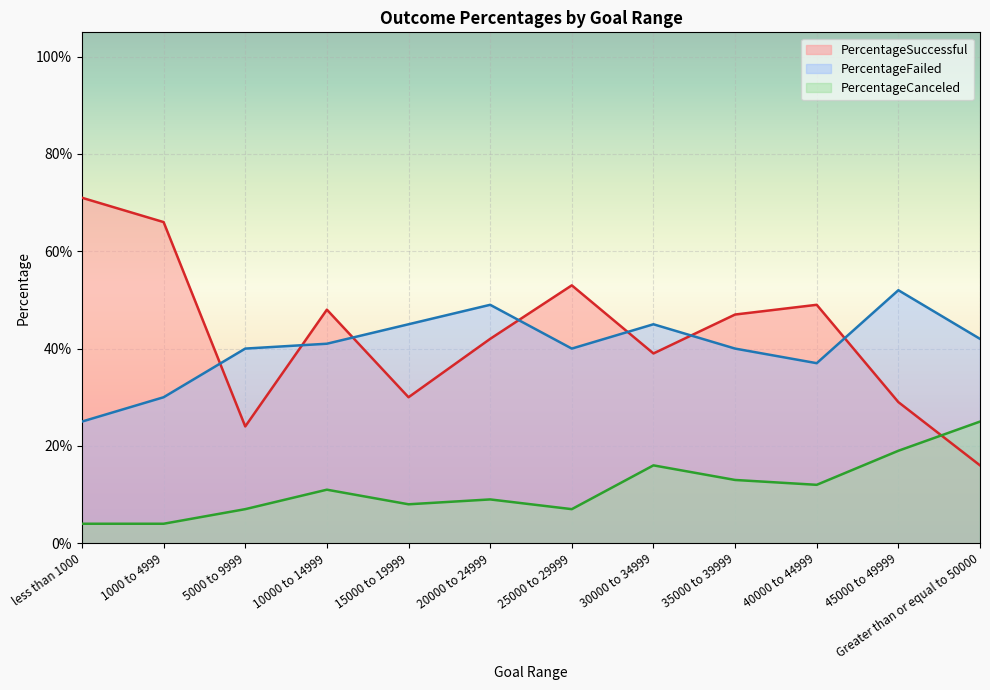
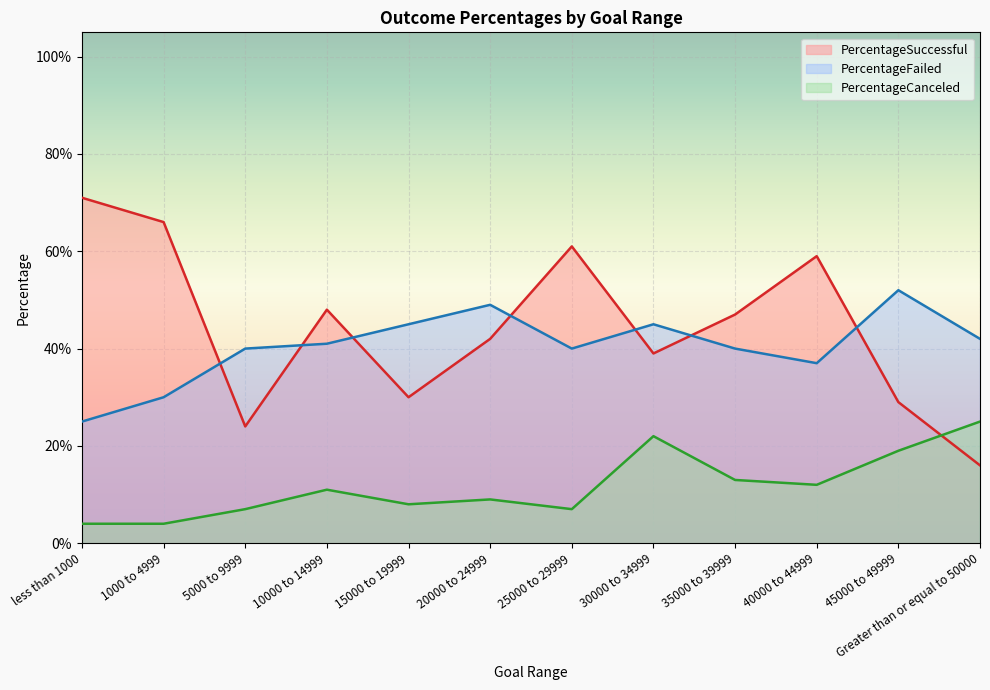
  {
    "PercentageSuccessful": {
      "less than 1000": "71%",
      "1000 to 4999": "66%",
      "5000 to 9999": "24%",
      "10000 to 14999": "48%",
      "15000 to 19999": "30%",
      "20000 to 24999": "42%",
-     "25000 to 29999": "53%",
+     "25000 to 29999": "61%",
      "30000 to 34999": "39%",
      "35000 to 39999": "47%",
-     "40000 to 44999": "49%",
+     "40000 to 44999": "59%",
      "45000 to 49999": "29%",
      "Greater than or equal to 50000": "16%"
    },
    "PercentageFailed": {
      "less than 1000": "25%",
      "1000 to 4999": "30%",
      "5000 to 9999": "40%",
      "10000 to 14999": "41%",
      "15000 to 19999": "45%",
      "20000 to 24999": "49%",
      "25000 to 29999": "40%",
      "30000 to 34999": "45%",
      "35000 to 39999": "40%",
      "40000 to 44999": "37%",
      "45000 to 49999": "52%",
      "Greater than or equal to 50000": "42%"
    },
    "PercentageCanceled": {
      "less than 1000": "4%",
      "1000 to 4999": "4%",
      "5000 to 9999": "7%",
      "10000 to 14999": "11%",
      "15000 to 19999": "8%",
      "20000 to 24999": "9%",
      "25000 to 29999": "7%",
-     "30000 to 34999": "16%",
+     "30000 to 34999": "22%",
      "35000 to 39999": "13%",
      "40000 to 44999": "12%",
      "45000 to 49999": "19%",
      "Greater than or equal to 50000": "25%"
    }
  }
